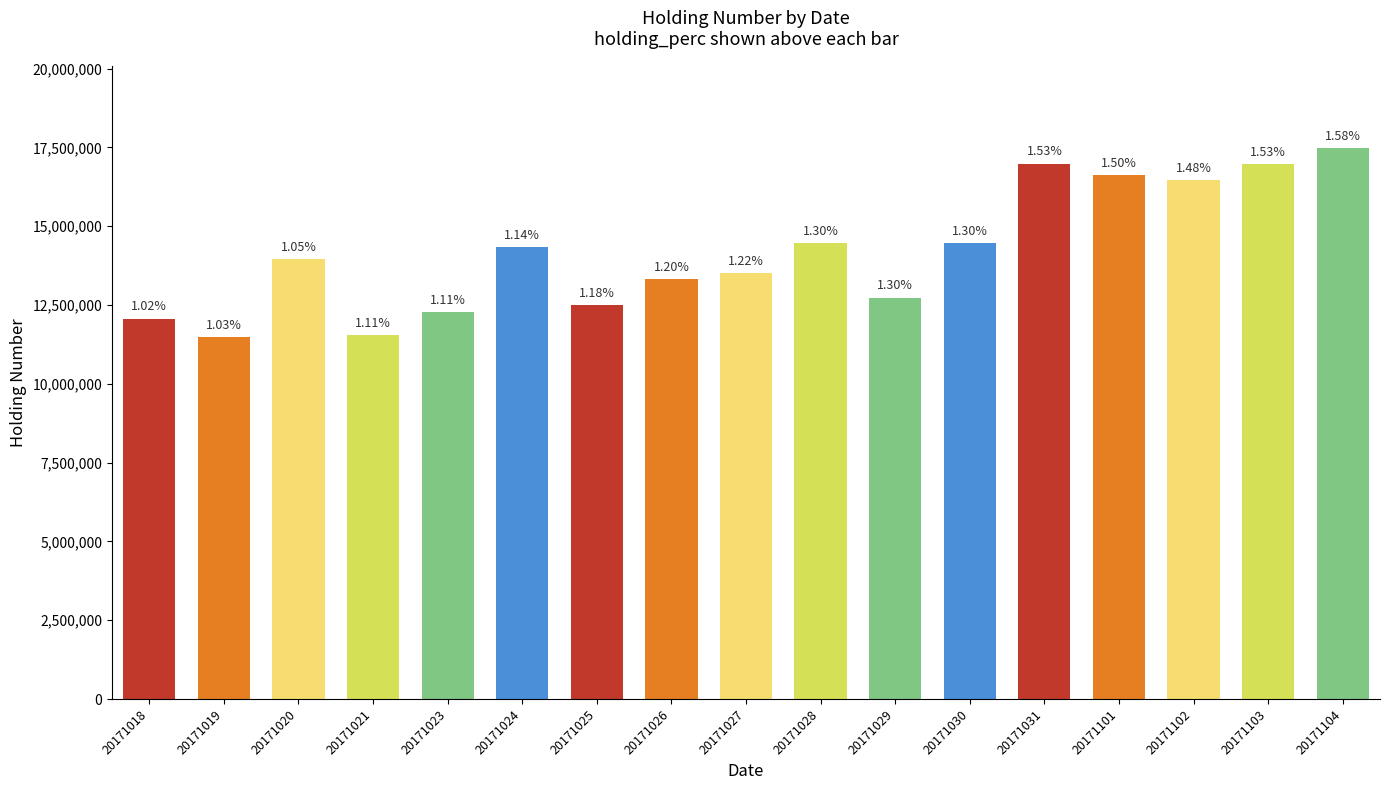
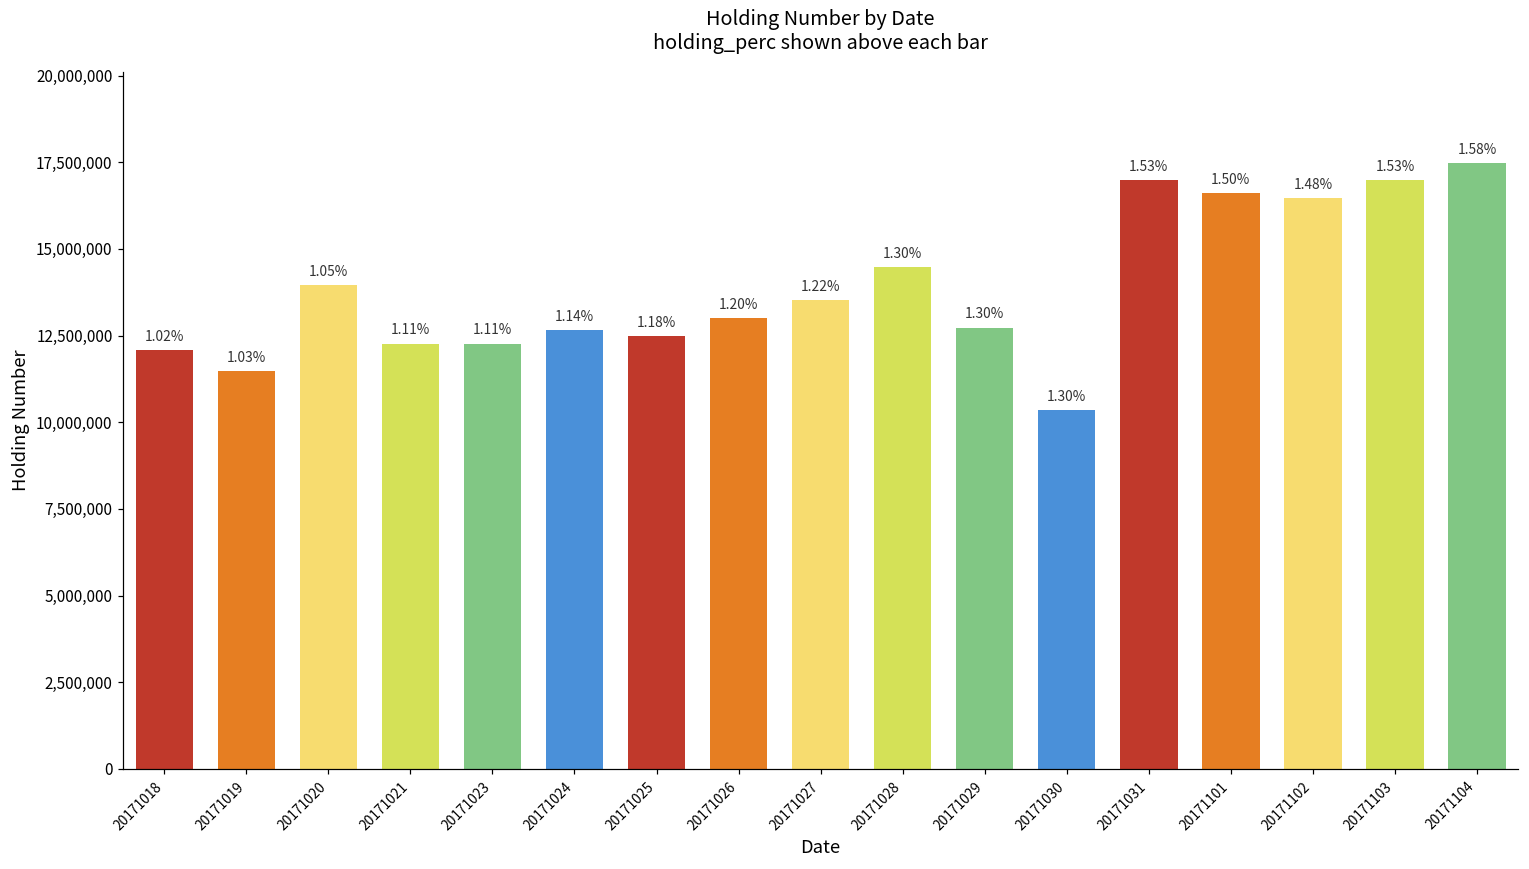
  {
-   "20171021": "11,500,000",
-   "20171024": "14,300,000",
-   "20171026": "13,300,000",
-   "20171030": "14,500,000"
+   "20171021": "12,300,000",
+   "20171024": "12,700,000",
+   "20171026": "13,000,000",
+   "20171030": "10,300,000"
  }
